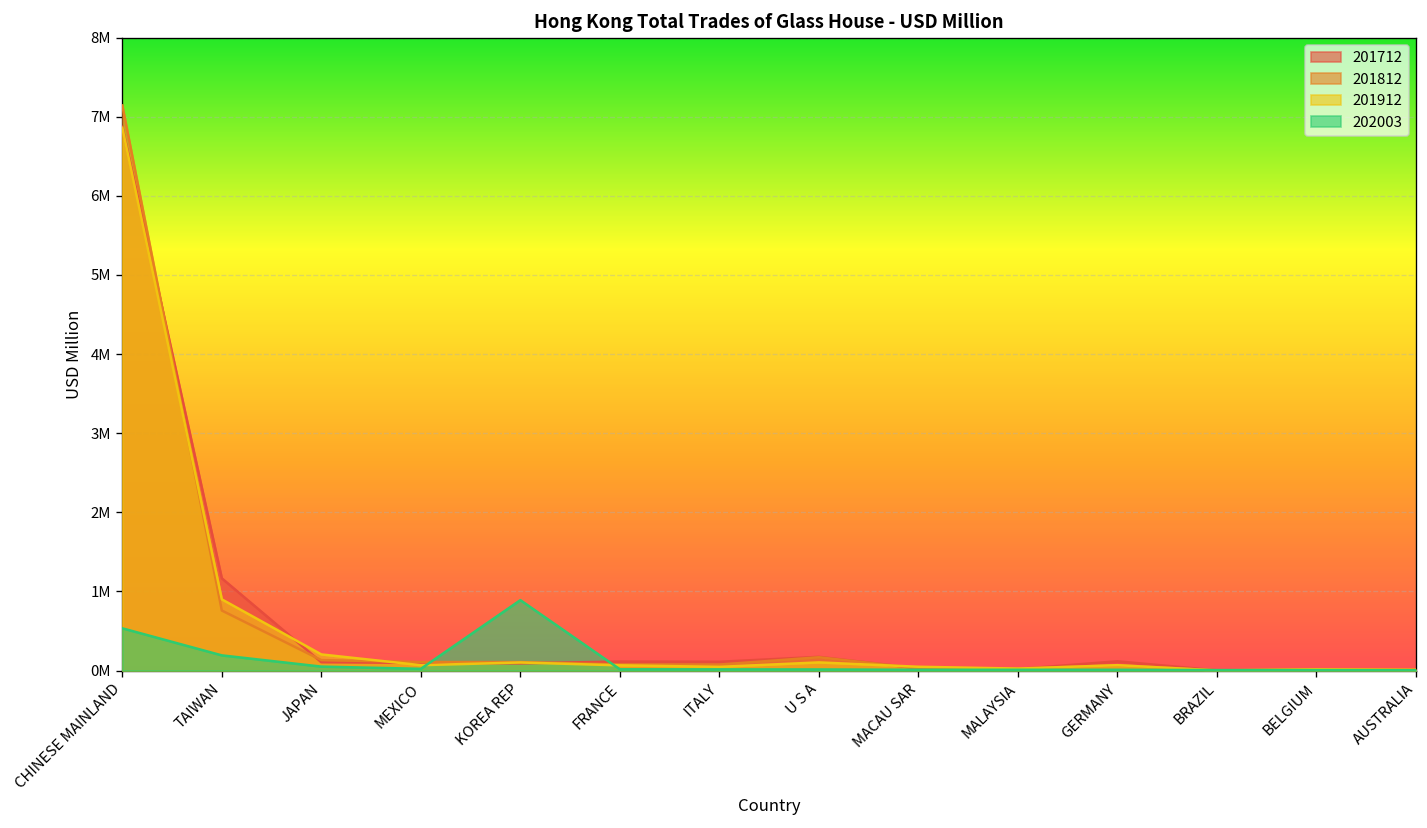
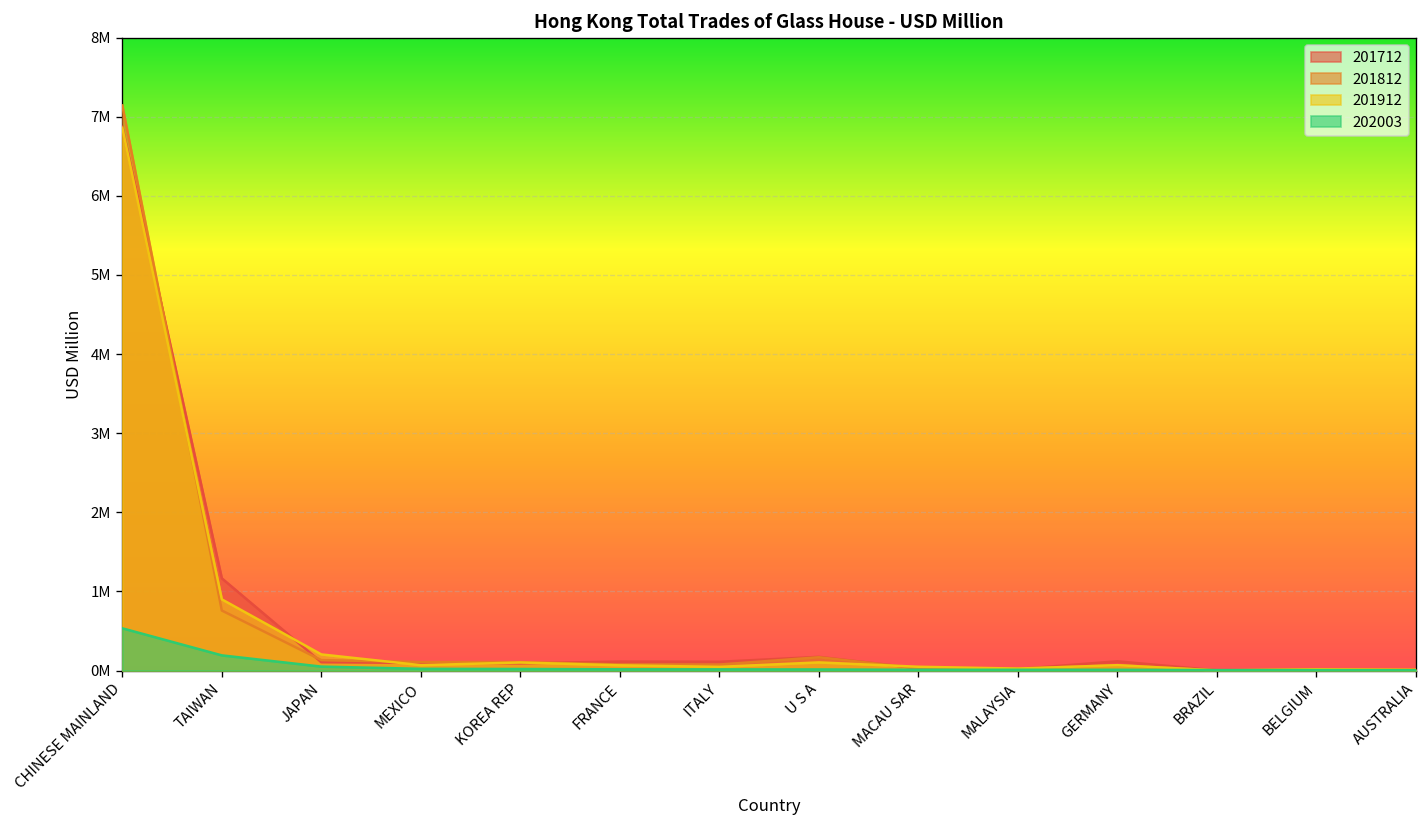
  {
    "201912": {
      "TAIWAN": 900000,
      "JAPAN": 200000,
      "U S A": 100000
    },
    "202003": {
      "CHINESE MAINLAND": 500000,
      "TAIWAN": 200000,
      "JAPAN": 100000,
      "MEXICO": 0,
-     "KOREA REP": 900000,
+     "KOREA REP": 0,
      "FRANCE": 0,
      "U S A": 0,
      "GERMANY": 0
    }
  }
